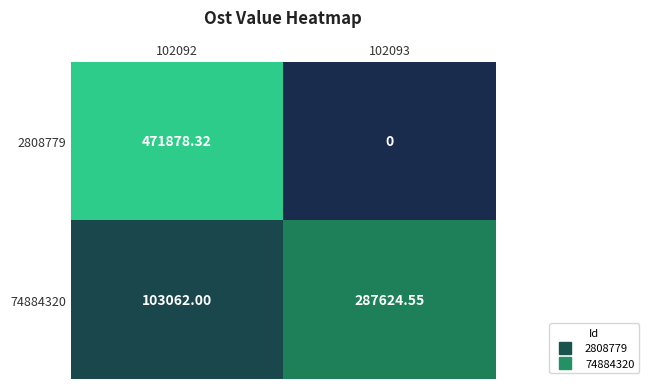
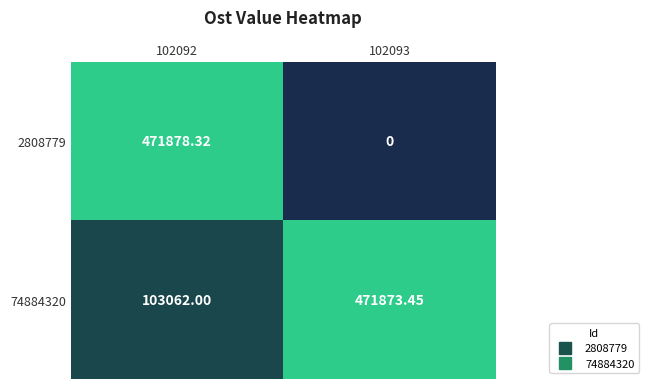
  {
    "2808779": {
      "102092": 471878.32,
      "102093": 0
    },
    "74884320": {
      "102092": 103062.00,
-     "102093": 287624.55
+     "102093": 471873.45
    }
  }
